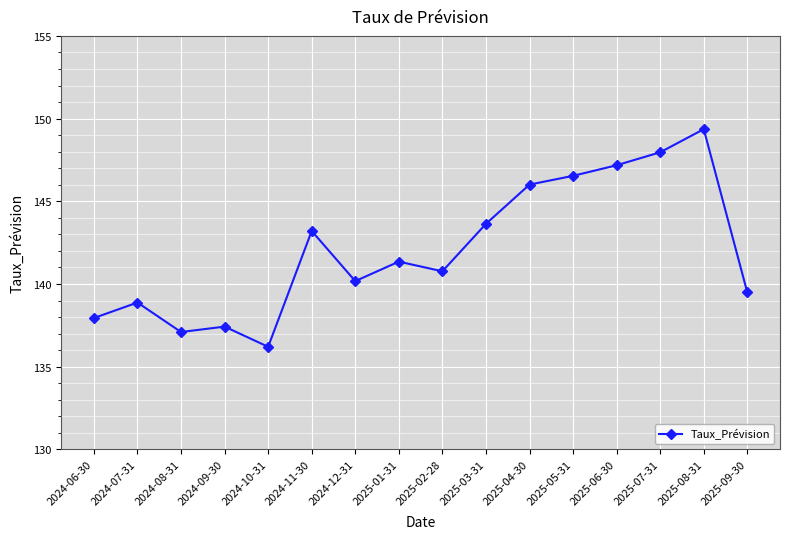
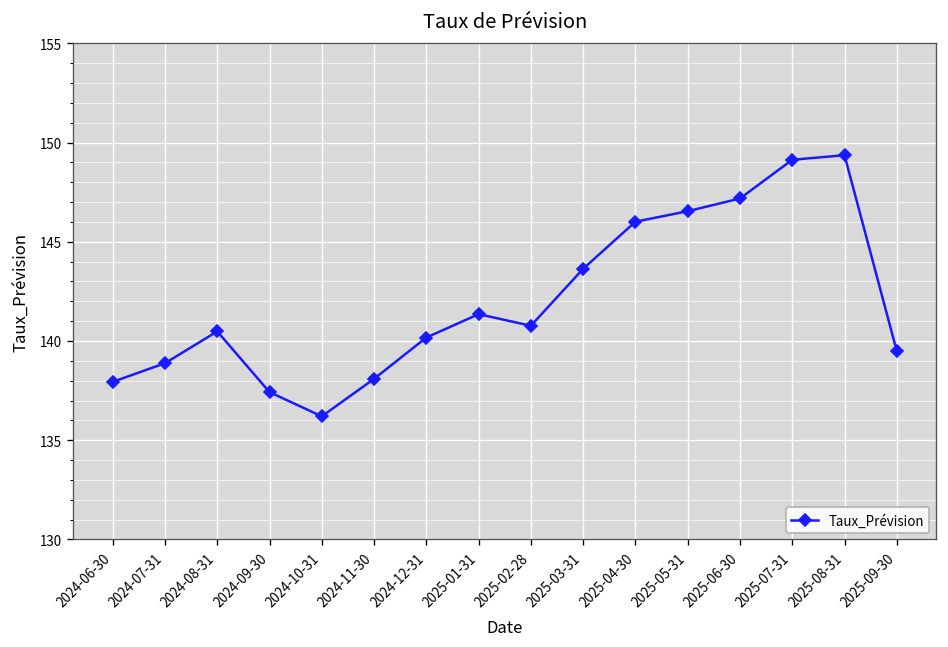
  {
    "2024-06-30": 137.9,
    "2024-07-31": 138.9,
-   "2024-08-31": 137.1,
+   "2024-08-31": 140.5,
    "2024-09-30": 137.4,
    "2024-10-31": 136.2,
-   "2024-11-30": 143.2,
+   "2024-11-30": 138.1,
    "2024-12-31": 140.2,
    "2025-01-31": 141.4,
    "2025-02-28": 140.8,
    "2025-03-31": 143.6,
    "2025-04-30": 146.0,
    "2025-05-31": 146.5,
    "2025-06-30": 147.2,
-   "2025-07-31": 148.0,
+   "2025-07-31": 149.1,
    "2025-08-31": 149.4,
    "2025-09-30": 139.5
  }
